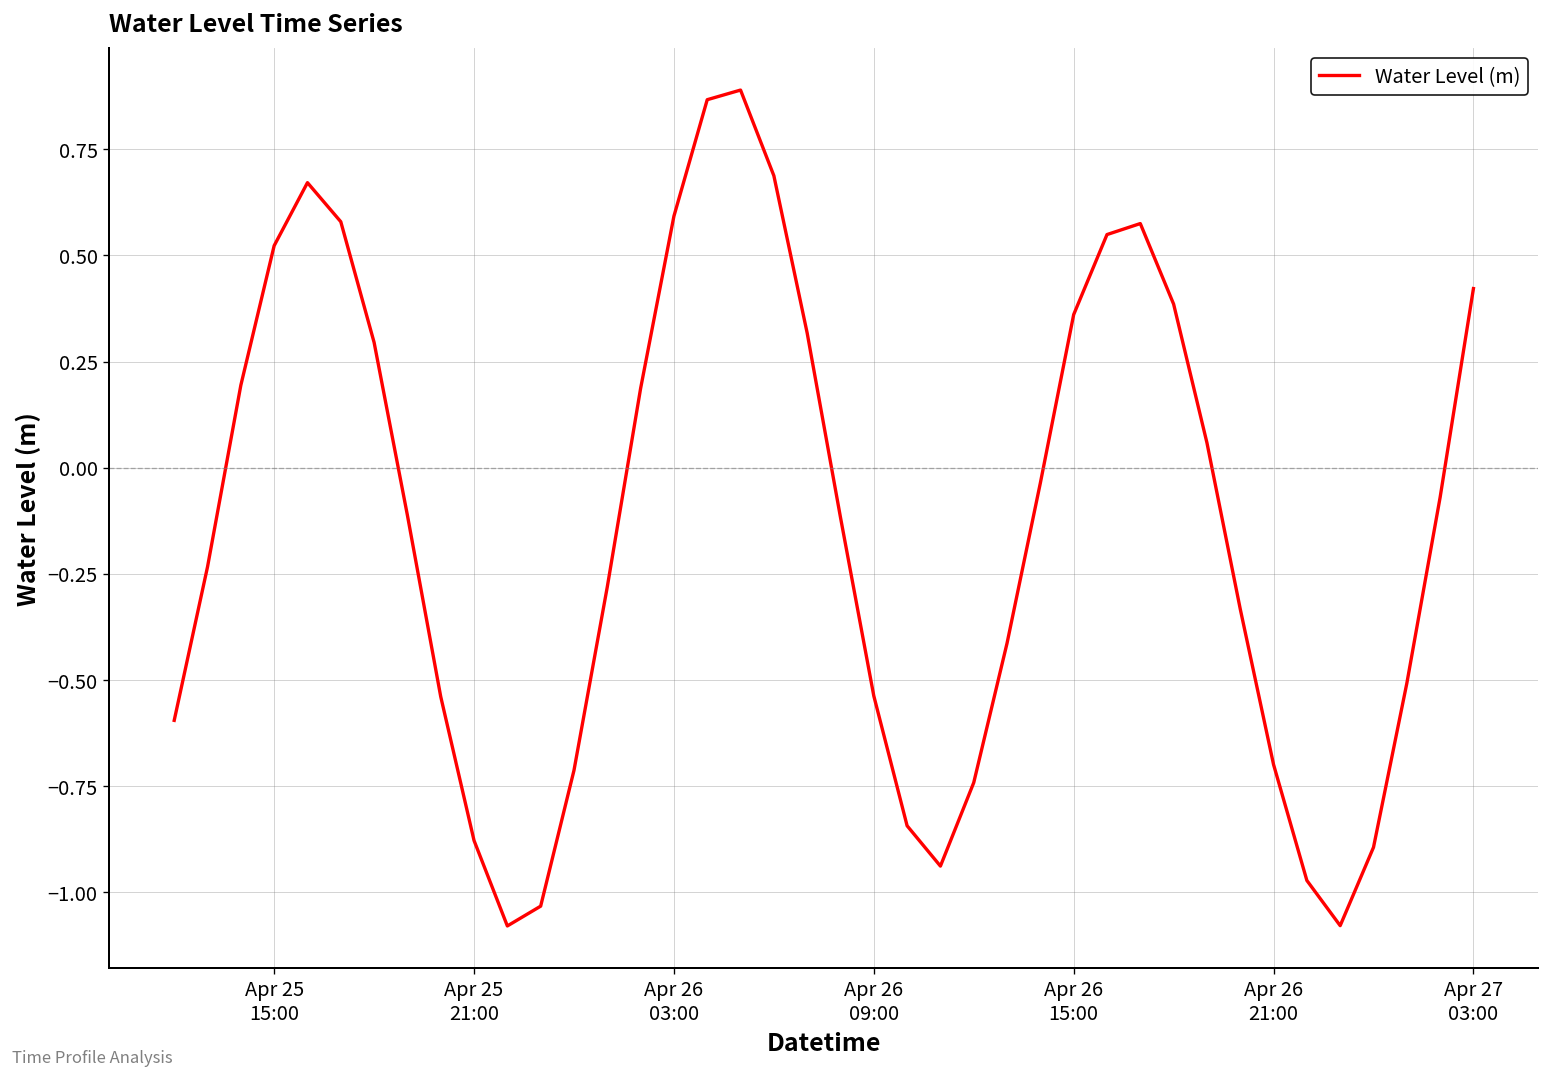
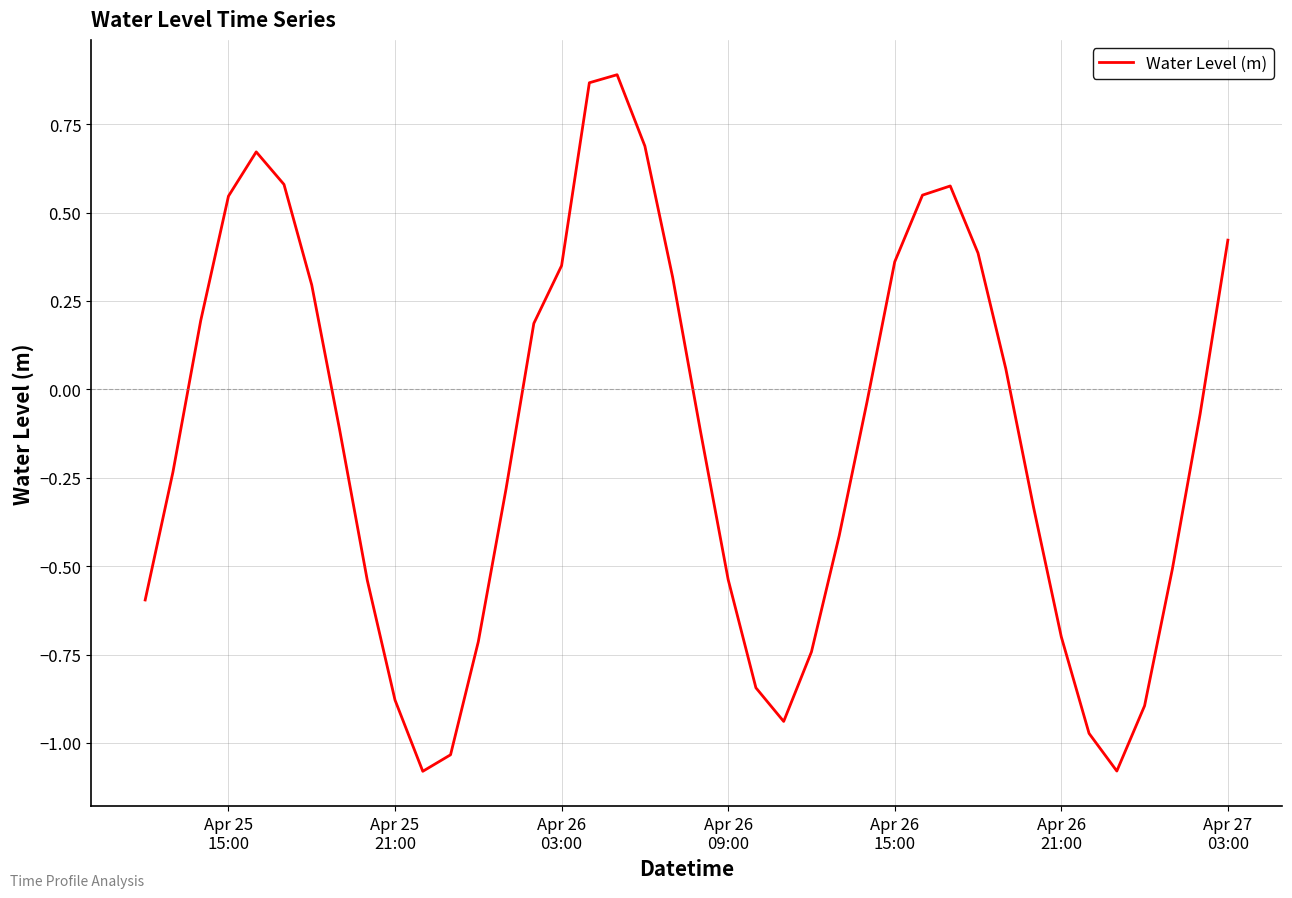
  {
-   "Apr 25 15:00": 0.52,
+   "Apr 25 15:00": 0.55,
    "Apr 25 21:00": -0.88,
-   "Apr 26 03:00": 0.59,
+   "Apr 26 03:00": 0.35,
    "Apr 26 09:00": -0.54,
    "Apr 26 15:00": 0.36,
    "Apr 26 21:00": -0.70,
    "Apr 27 03:00": 0.42
  }
